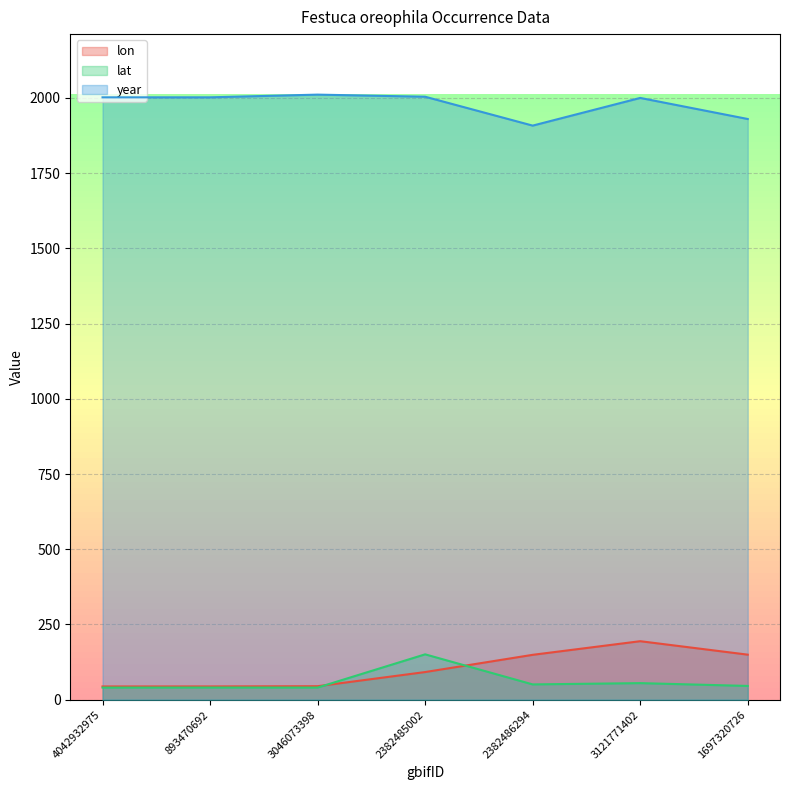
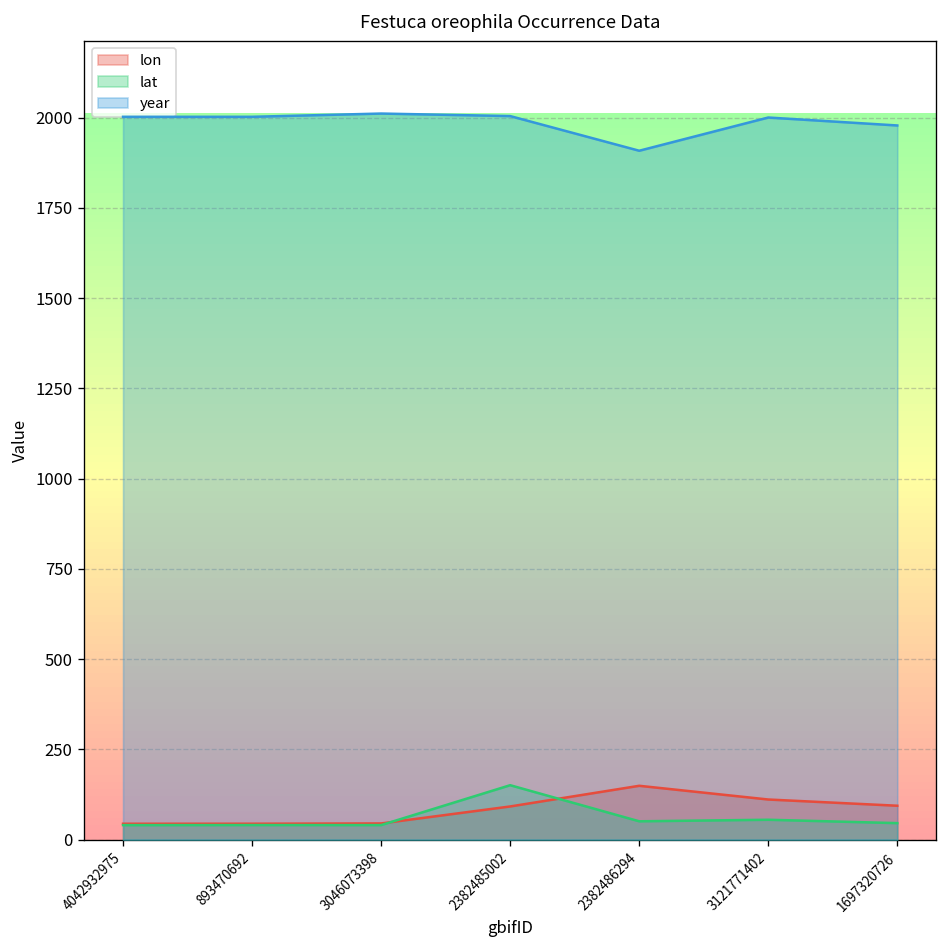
  {
    "lon": {
      "2382485002": 90,
      "2382486294": 150,
-     "3121771402": 190,
-     "1697320726": 150
+     "3121771402": 110,
+     "1697320726": 90
    },
    "lat": {
      "2382485002": 150,
      "2382486294": 50,
      "3121771402": 60,
      "1697320726": 50
    },
    "year": {
      "893470692": 2000,
      "3046073398": 2010,
      "2382485002": 2000,
      "2382486294": 1910,
      "3121771402": 2000,
-     "1697320726": 1930
+     "1697320726": 1980
    }
  }
